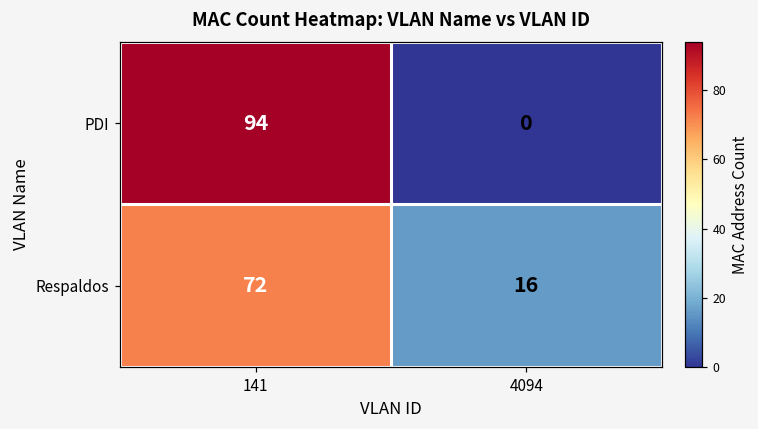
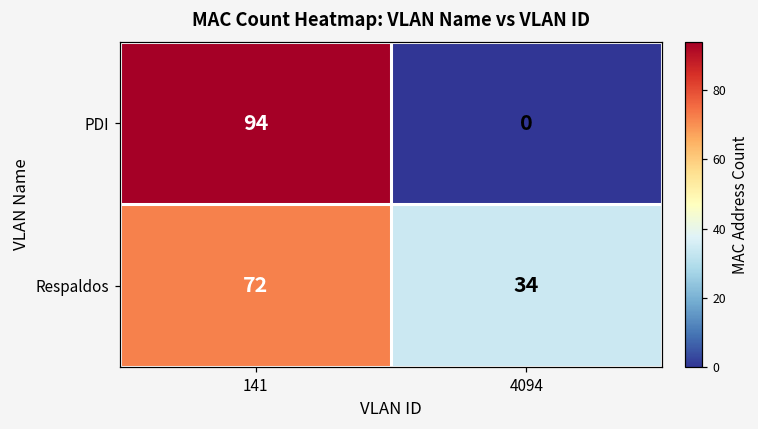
  {
    "PDI": {
      "141": 94,
      "4094": 0
    },
    "Respaldos": {
      "141": 72,
-     "4094": 16
+     "4094": 34
    }
  }
